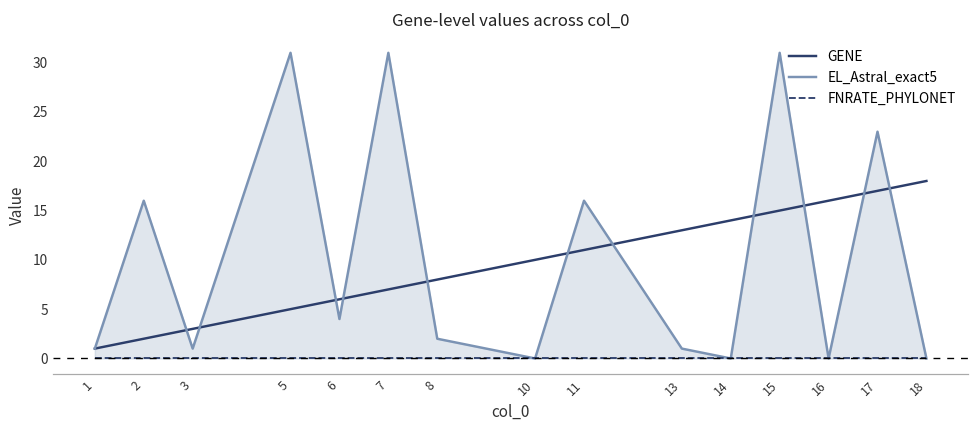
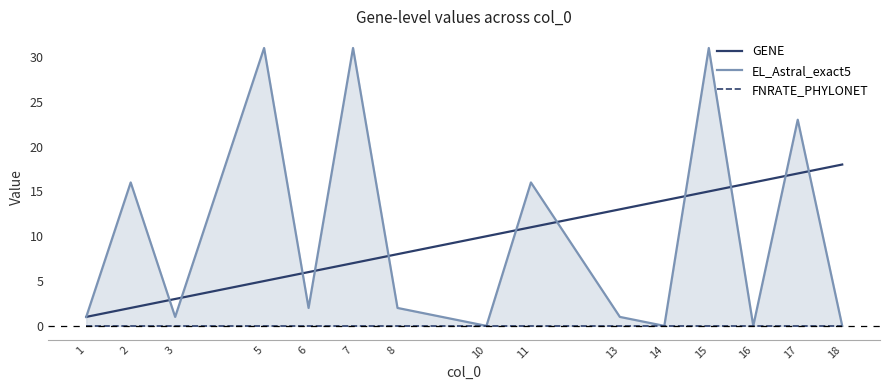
  {
    "EL_Astral_exact5": {
      "2": 16,
      "3": 1,
      "5": 31,
-     "6": 4,
+     "6": 2,
      "7": 31,
      "8": 2,
      "11": 16,
      "13": 1,
      "15": 31,
      "17": 23
    }
  }
